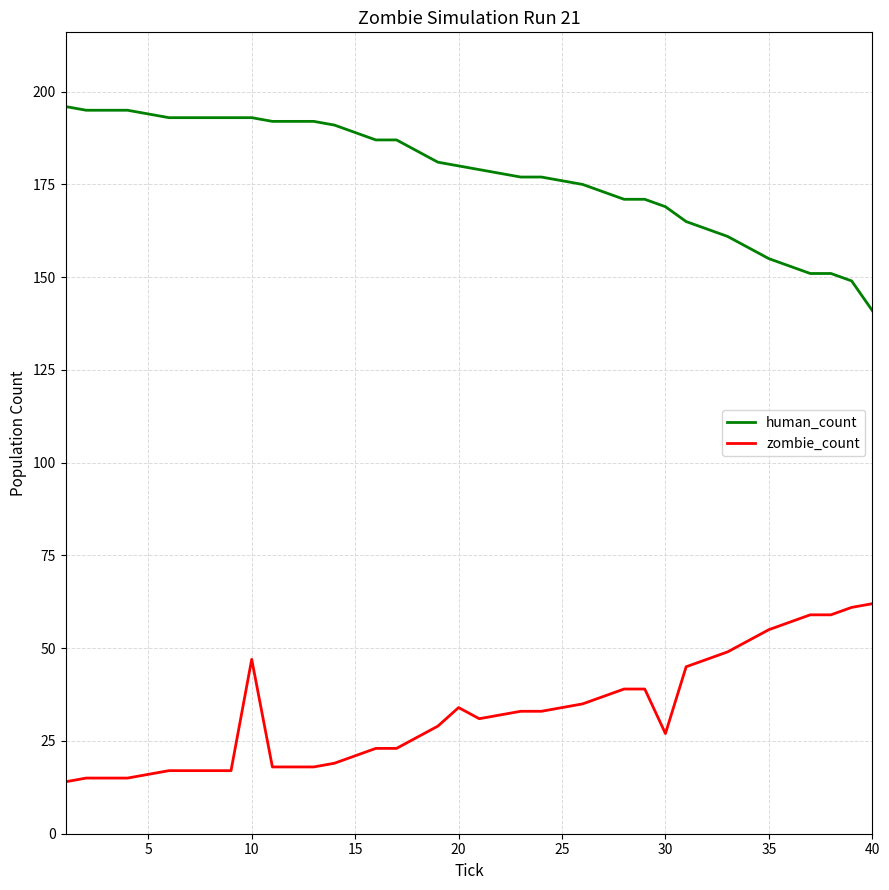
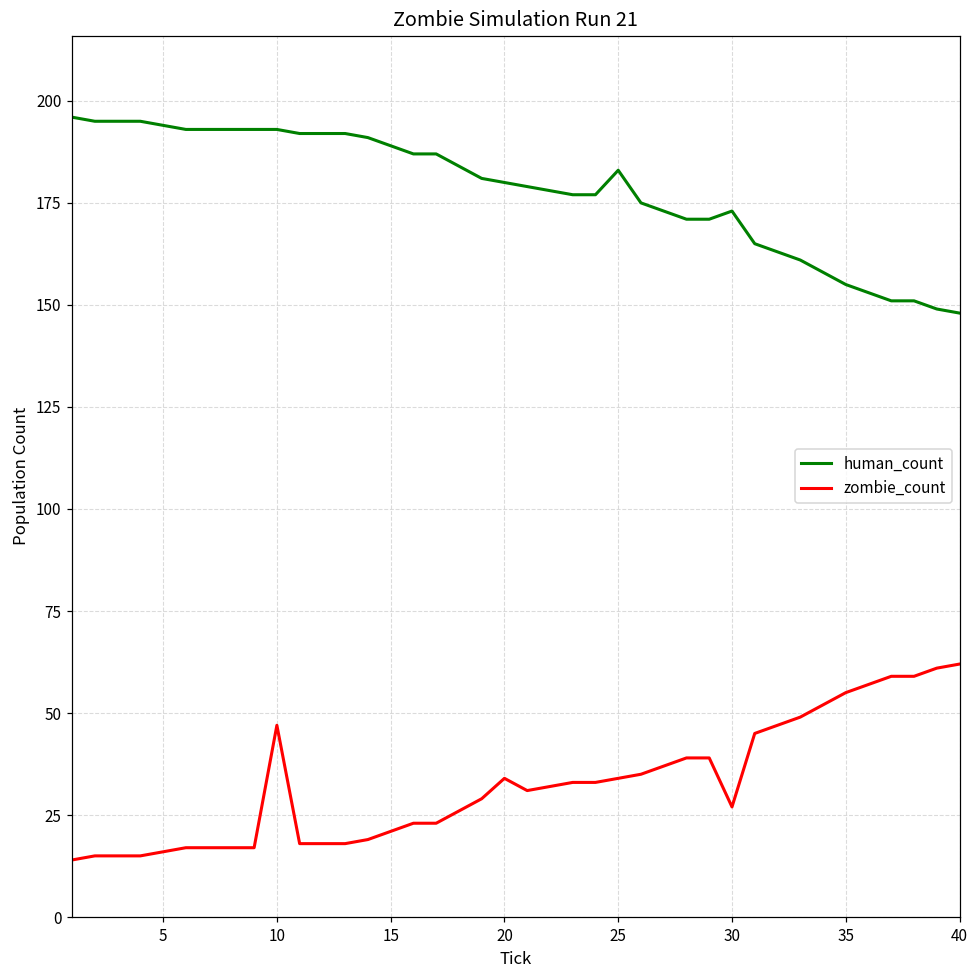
  {
    "human_count": {
      "5": 194,
      "10": 193,
      "15": 189,
      "20": 180,
-     "25": 176,
-     "30": 169,
+     "25": 183,
+     "30": 173,
      "35": 155,
-     "40": 141
+     "40": 148
    },
    "zombie_count": {
      "5": 16,
      "10": 47,
      "15": 21,
      "20": 34,
      "25": 34,
      "30": 27,
      "35": 55,
      "40": 62
    }
  }
